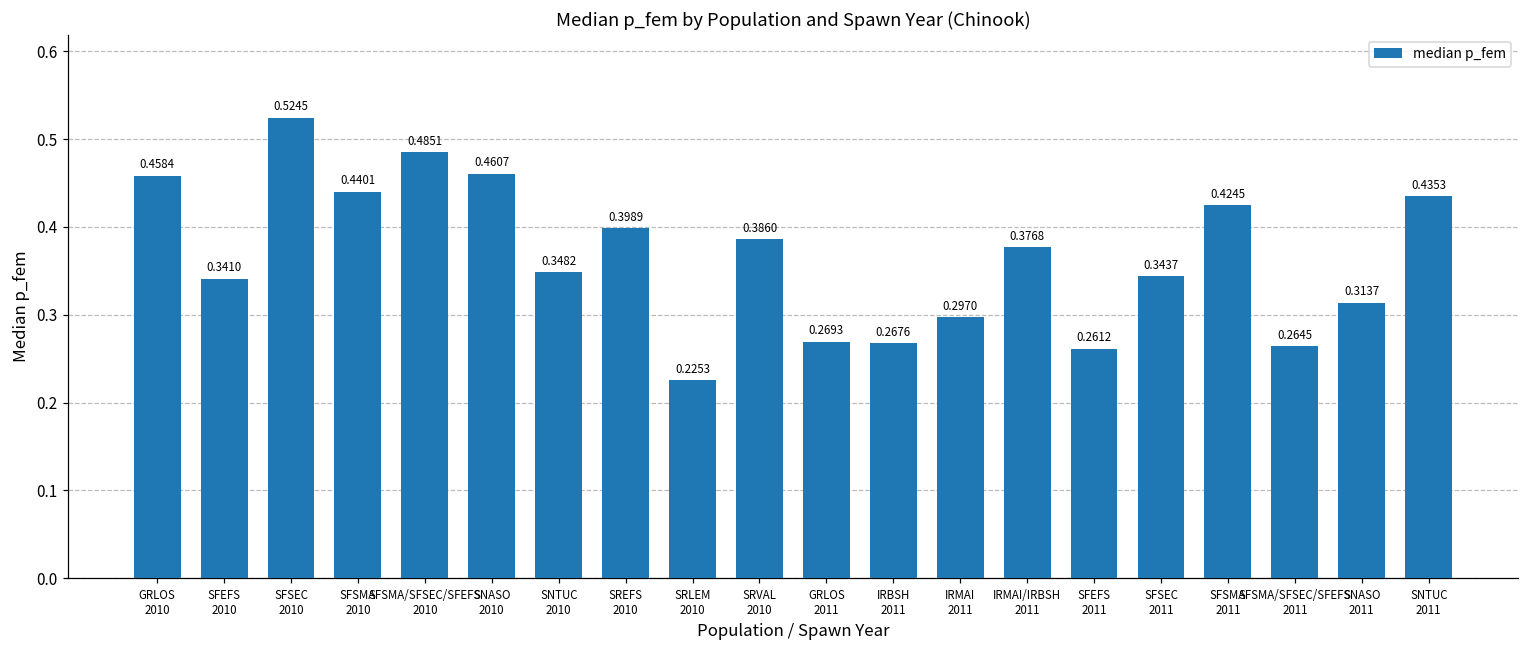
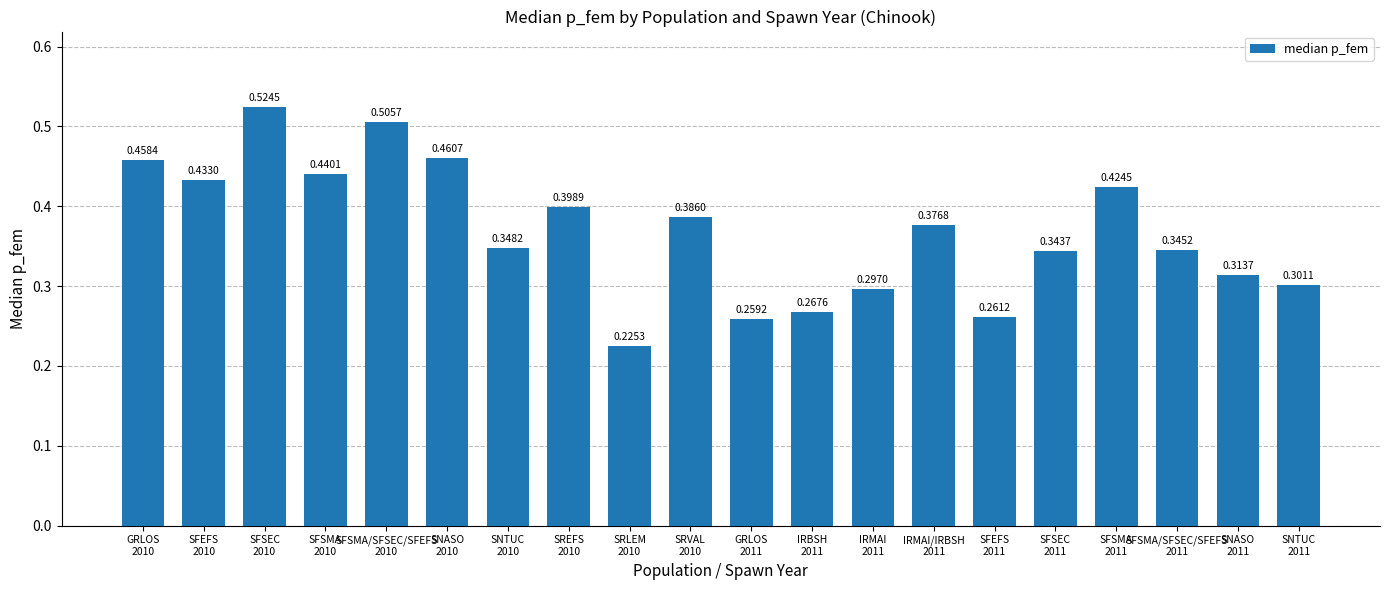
  {
    "GRLOS 2010": 0.4584,
-   "SFEFS 2010": 0.3410,
+   "SFEFS 2010": 0.4330,
    "SFSEC 2010": 0.5245,
-   "SFSMA/SFSEC/SFEFS 2010": 0.4851,
+   "SFSMA/SFSEC/SFEFS 2010": 0.5057,
    "SNTUC 2010": 0.3482,
    "SREFS 2010": 0.3989,
    "SRLEM 2010": 0.2253,
    "SRVAL 2010": 0.3860,
-   "GRLOS 2011": 0.2693,
+   "GRLOS 2011": 0.2592,
    "IRBSH 2011": 0.2676,
    "IRMAI 2011": 0.2970,
    "IRMAI/IRBSH 2011": 0.3768,
    "SFEFS 2011": 0.2612,
    "SFSEC 2011": 0.3437,
-   "SFSMA/SFSEC/SFEFS 2011": 0.2645,
-   "SNTUC 2011": 0.4353
+   "SFSMA/SFSEC/SFEFS 2011": 0.3452,
+   "SNTUC 2011": 0.3011
  }
